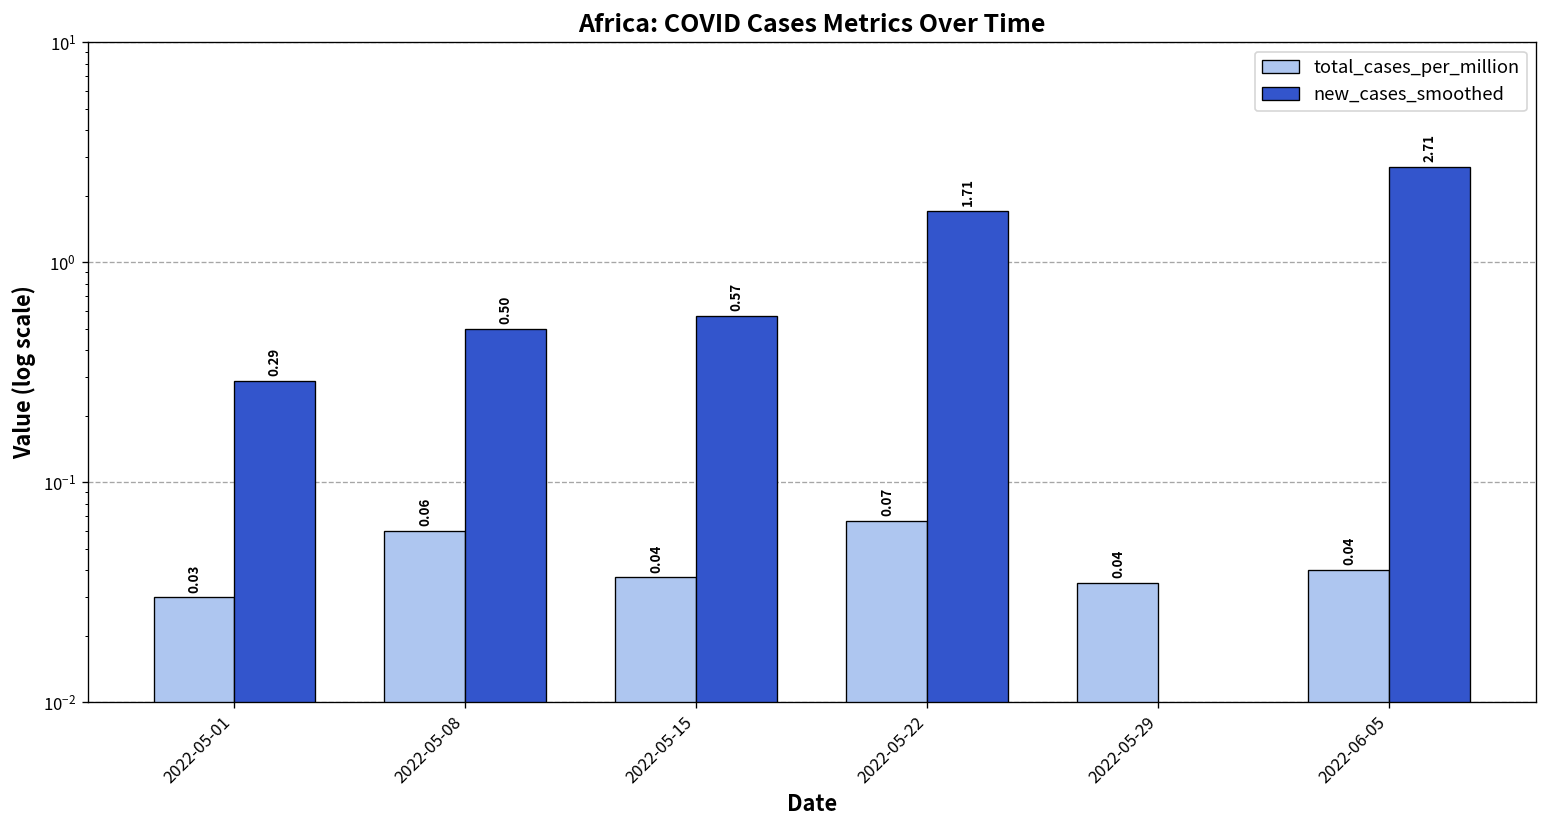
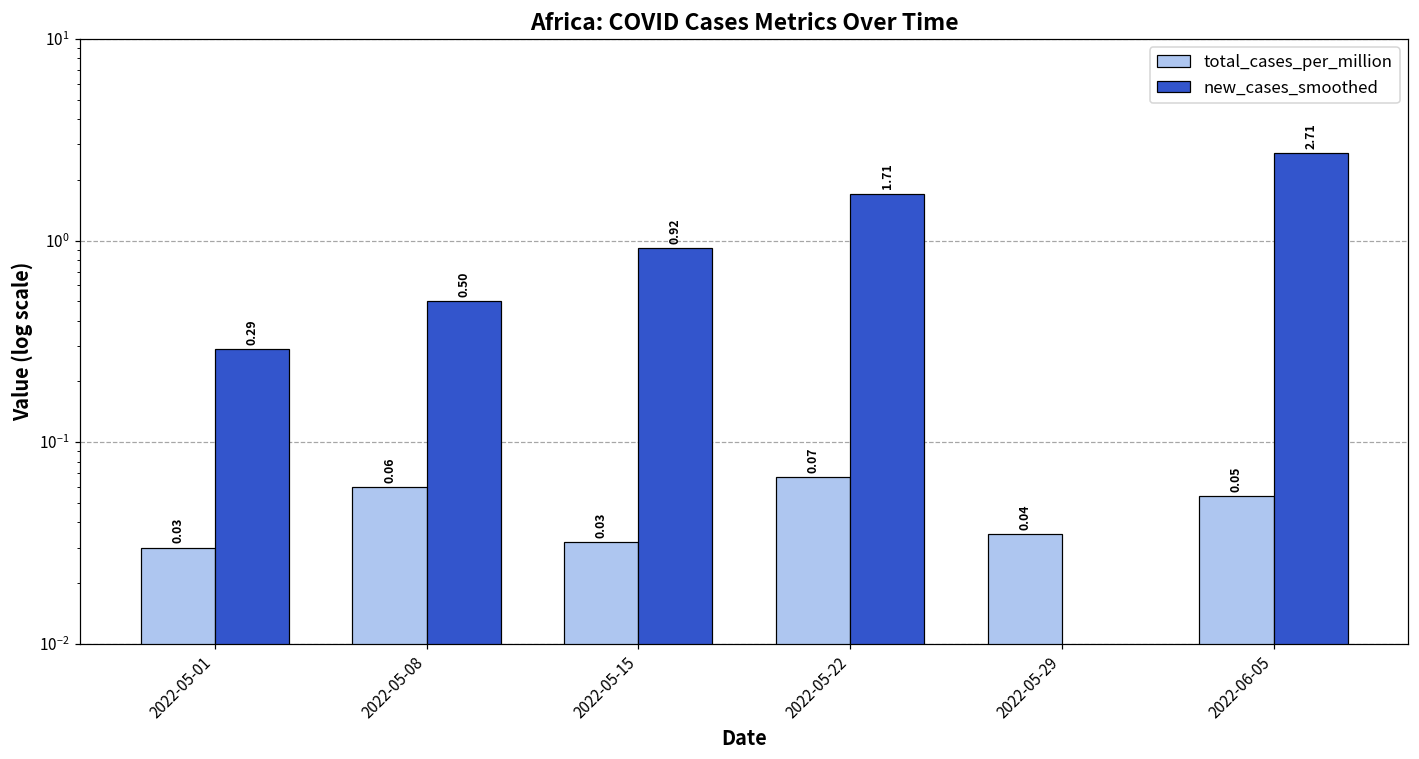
  {
    "total_cases_per_million": {
      "2022-05-01": 0.03,
      "2022-05-08": 0.06,
-     "2022-05-15": 0.04,
+     "2022-05-15": 0.03,
      "2022-05-22": 0.07,
      "2022-05-29": 0.04,
-     "2022-06-05": 0.04
+     "2022-06-05": 0.05
    },
    "new_cases_smoothed": {
      "2022-05-01": 0.29,
      "2022-05-08": 0.50,
-     "2022-05-15": 0.57,
+     "2022-05-15": 0.92,
      "2022-05-22": 1.71,
      "2022-06-05": 2.71
    }
  }
